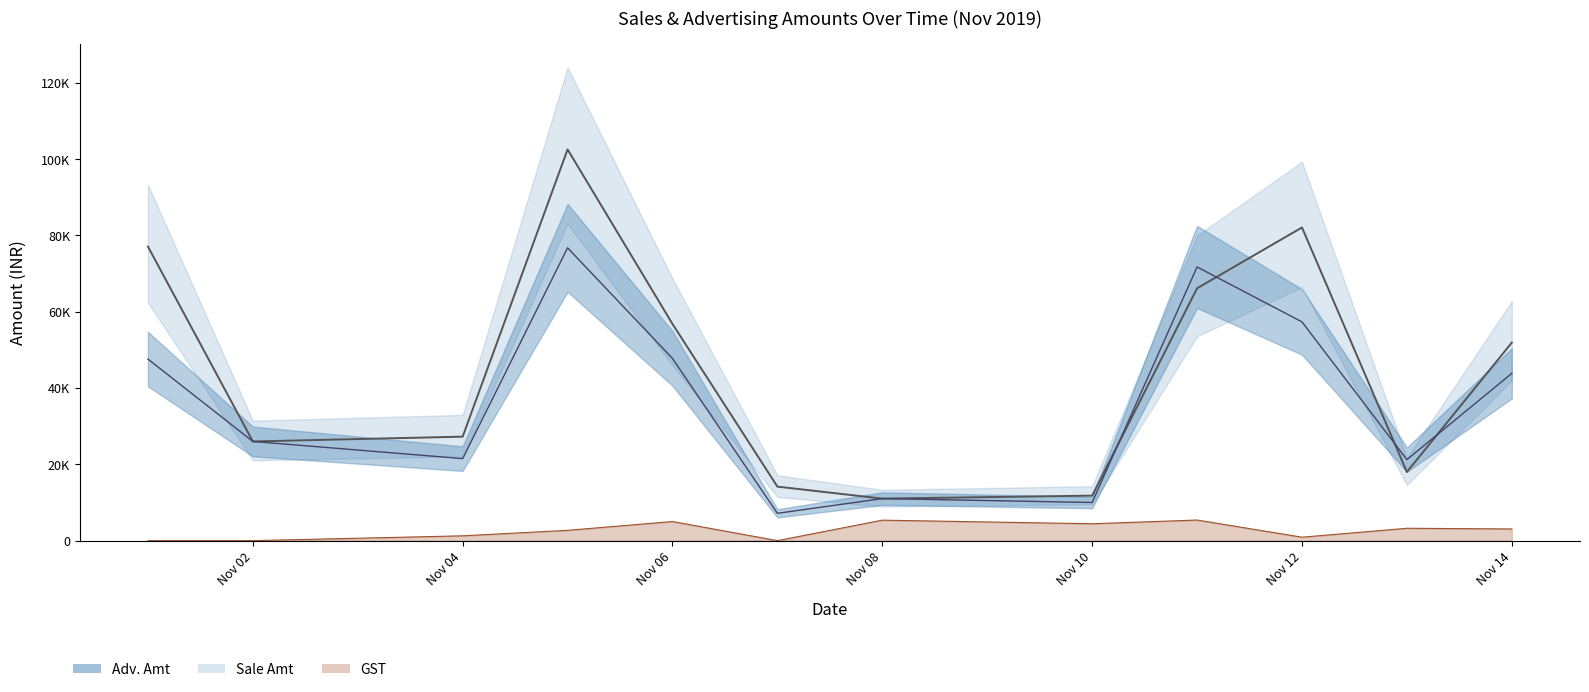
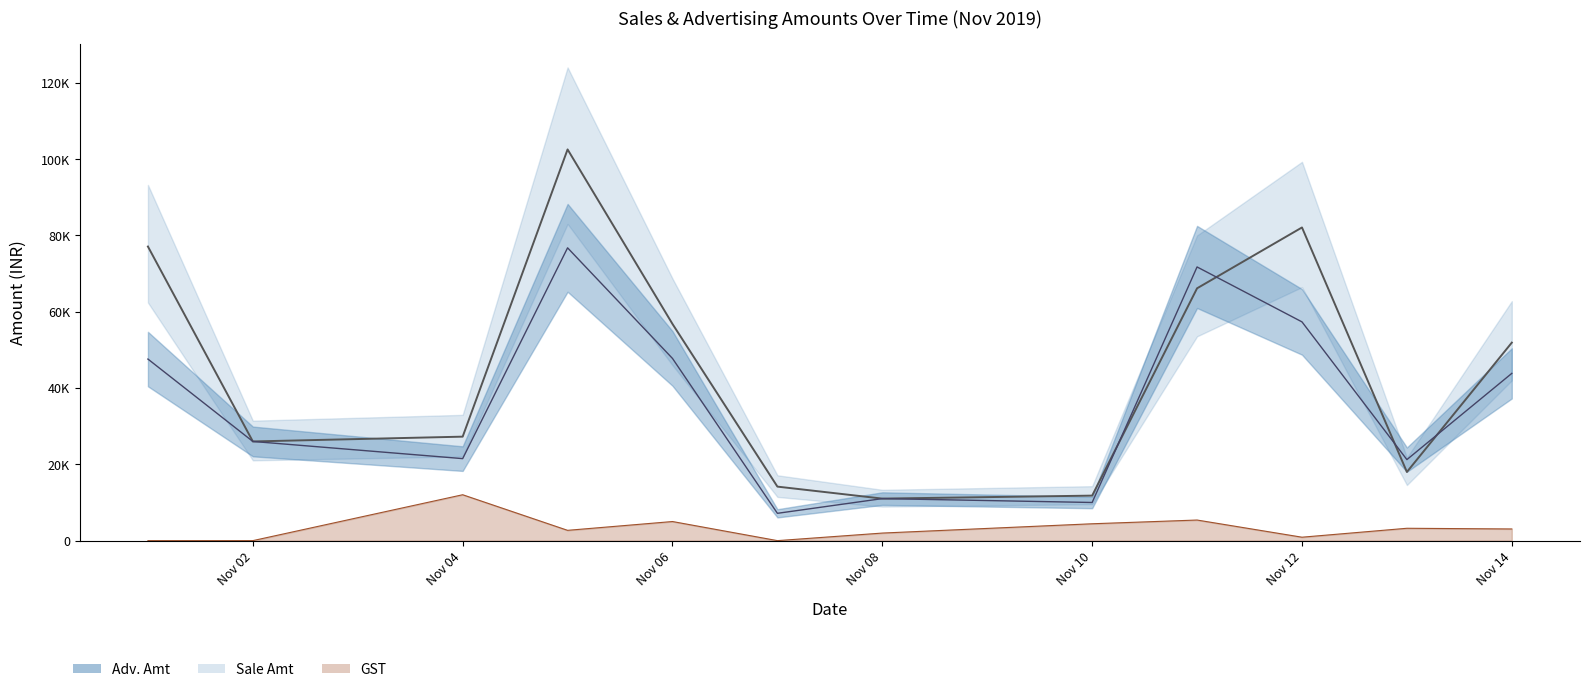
  {
    "GST": {
      "Nov 02": 0,
-     "Nov 04": 1000,
+     "Nov 04": 12000,
      "Nov 06": 5000,
-     "Nov 08": 5000,
+     "Nov 08": 2000,
      "Nov 10": 4000,
      "Nov 12": 1000,
      "Nov 14": 3000
    }
  }
